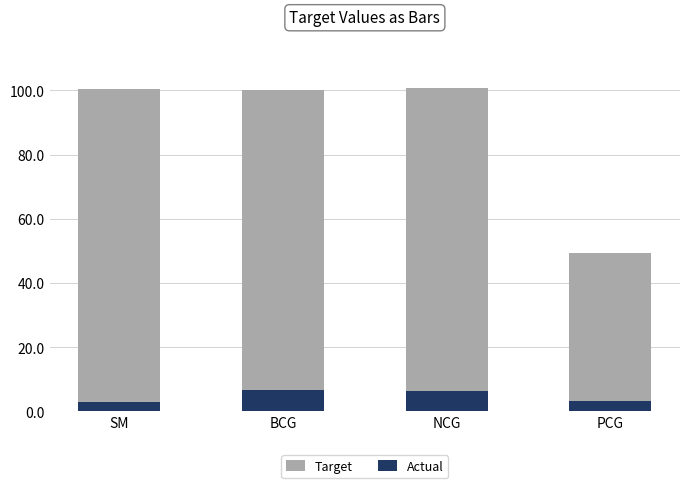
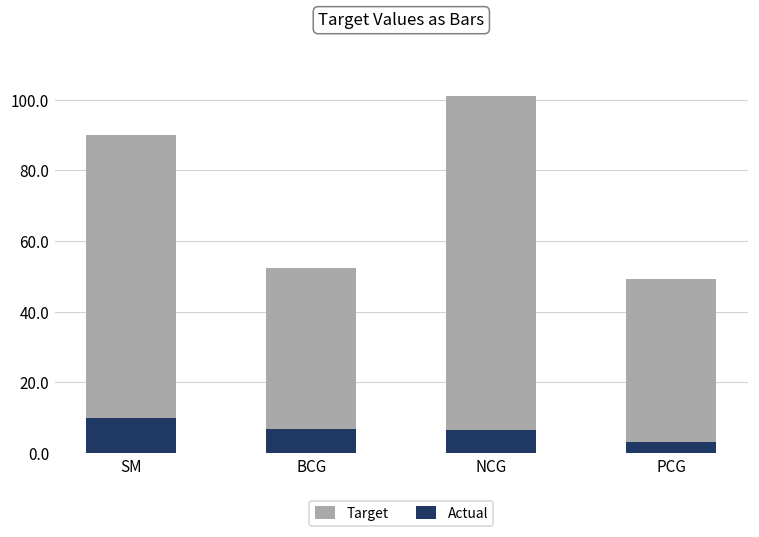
  {
    "Target": {
-     "SM": 100,
-     "BCG": 100,
+     "SM": 90,
+     "BCG": 52,
      "NCG": 101,
      "PCG": 49
    },
    "Actual": {
-     "SM": 3
+     "SM": 10
    }
  }
